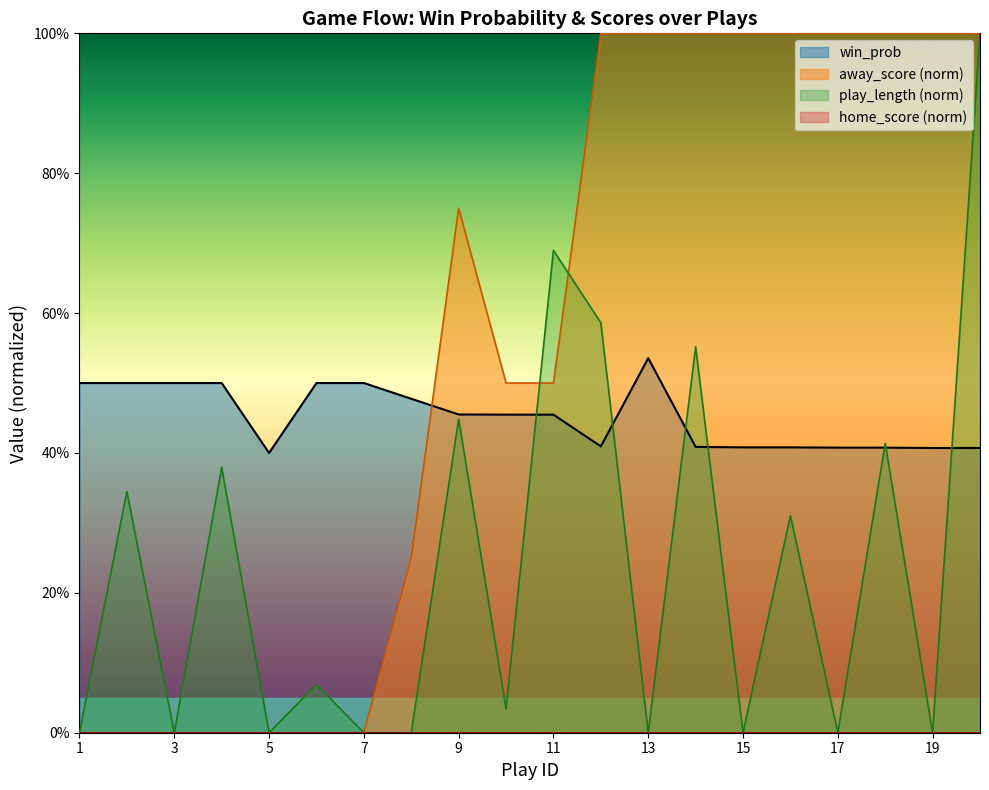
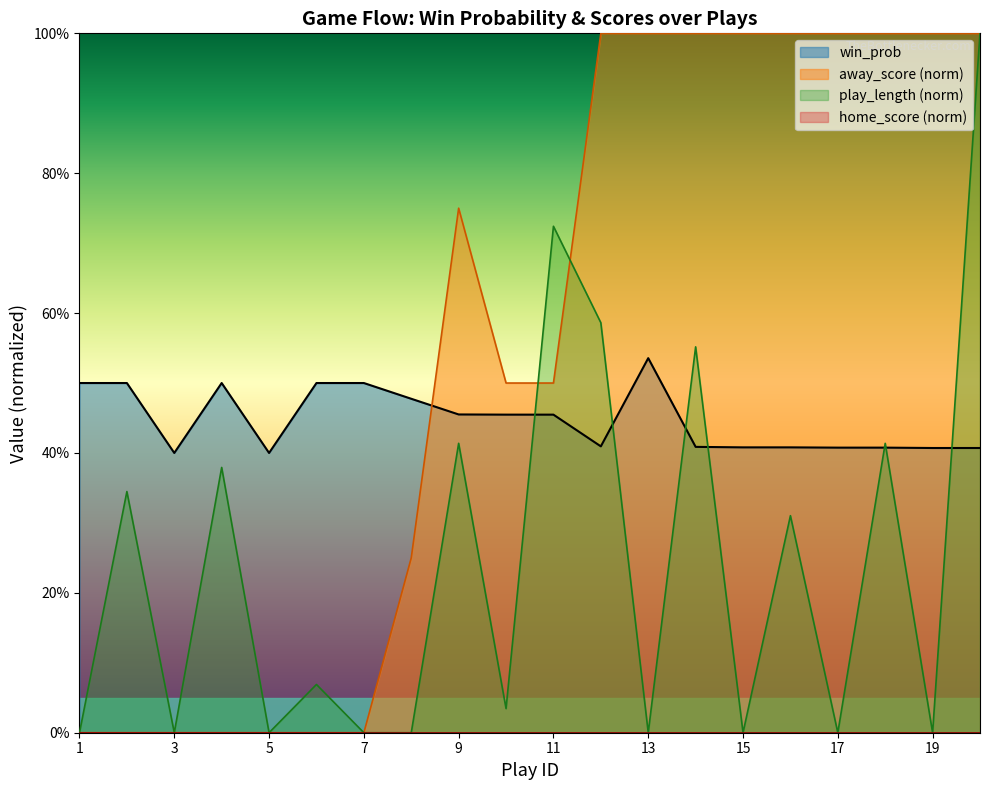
  {
    "win_prob": {
      "1": "50%",
-     "3": "50%",
+     "3": "40%",
      "5": "40%",
      "7": "50%",
      "9": "46%",
      "11": "45%",
      "13": "54%",
      "15": "41%",
      "17": "41%",
      "19": "41%"
    },
    "away_score (norm)": {
      "9": "75%",
      "11": "50%",
      "13": "100%",
      "15": "100%",
      "17": "100%",
      "19": "100%"
    },
    "play_length (norm)": {
-     "9": "45%",
-     "11": "69%"
+     "9": "41%",
+     "11": "72%"
    }
  }
